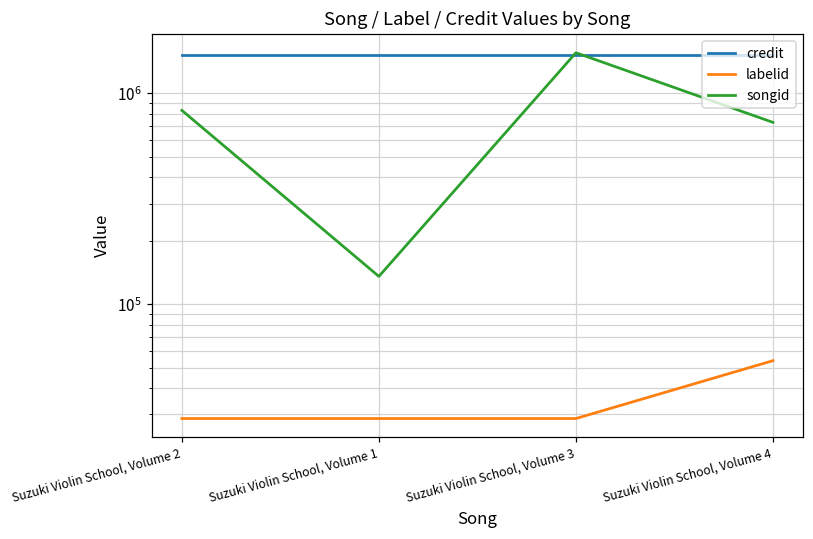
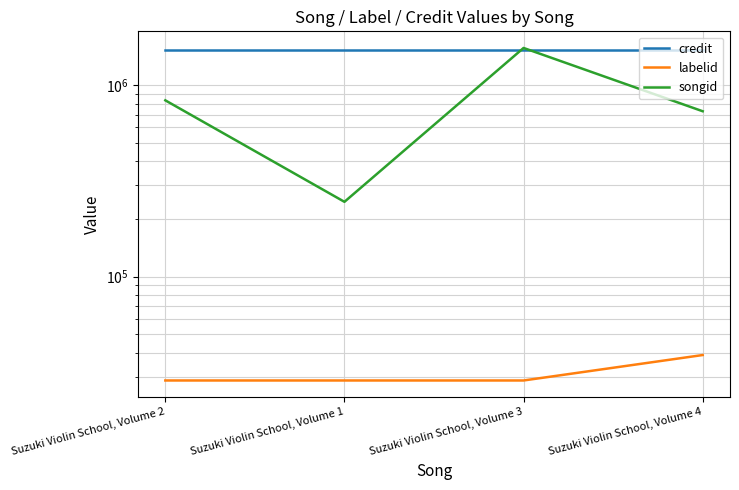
  {
    "credit": {
      "Suzuki Violin School, Volume 2": 1500000,
      "Suzuki Violin School, Volume 1": 1500000
    },
    "labelid": {
      "Suzuki Violin School, Volume 2": 29000,
      "Suzuki Violin School, Volume 1": 29000,
      "Suzuki Violin School, Volume 3": 29000,
-     "Suzuki Violin School, Volume 4": 54000
+     "Suzuki Violin School, Volume 4": 39000
    },
    "songid": {
      "Suzuki Violin School, Volume 2": 830000,
-     "Suzuki Violin School, Volume 1": 140000,
+     "Suzuki Violin School, Volume 1": 250000,
      "Suzuki Violin School, Volume 4": 730000
    }
  }
